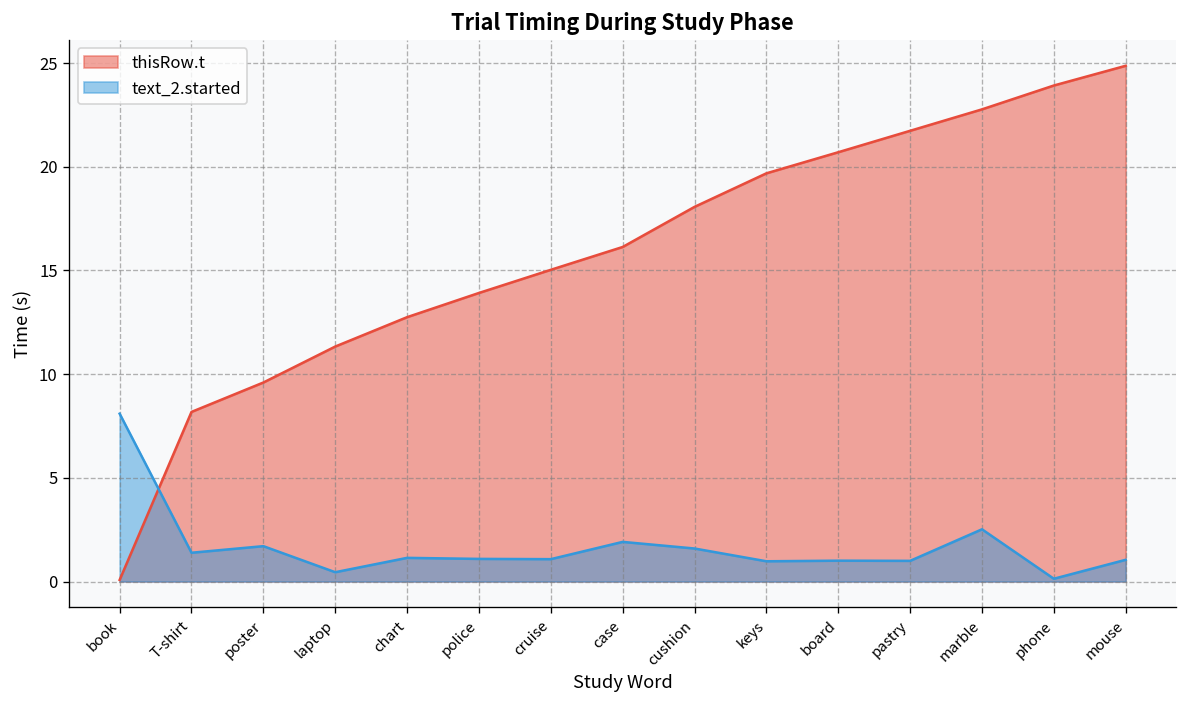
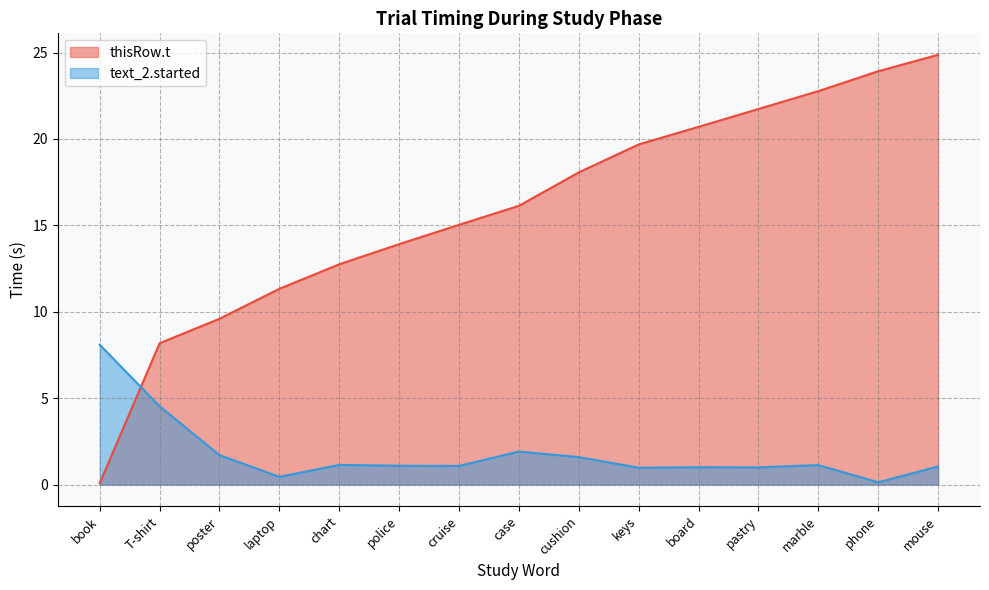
  {
    "thisRow.t": {
      "book": 0.1,
      "T-shirt": 8.2,
      "poster": 9.6,
      "laptop": 11.3,
      "chart": 12.7,
      "police": 13.9,
      "cruise": 15.0,
      "case": 16.1,
      "cushion": 18.1,
      "keys": 19.7,
      "board": 20.7,
      "pastry": 21.7,
      "marble": 22.8,
      "phone": 23.9,
      "mouse": 24.9
    },
    "text_2.started": {
      "book": 8.1,
-     "T-shirt": 1.4,
+     "T-shirt": 4.5,
      "poster": 1.7,
      "laptop": 0.4,
      "chart": 1.1,
      "police": 1.1,
      "cruise": 1.1,
      "case": 1.9,
      "cushion": 1.6,
      "keys": 1.0,
      "board": 1.0,
      "pastry": 1.0,
-     "marble": 2.5,
+     "marble": 1.1,
      "phone": 0.1,
      "mouse": 1.0
    }
  }
